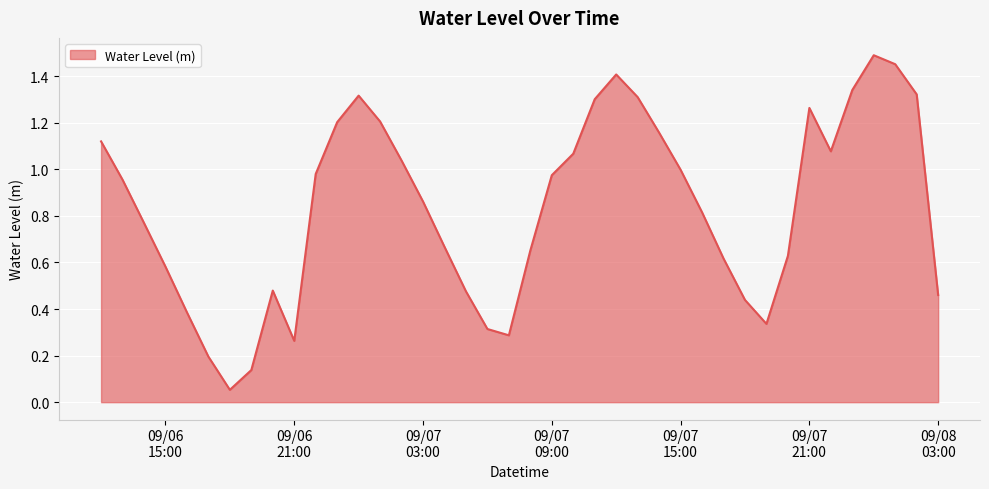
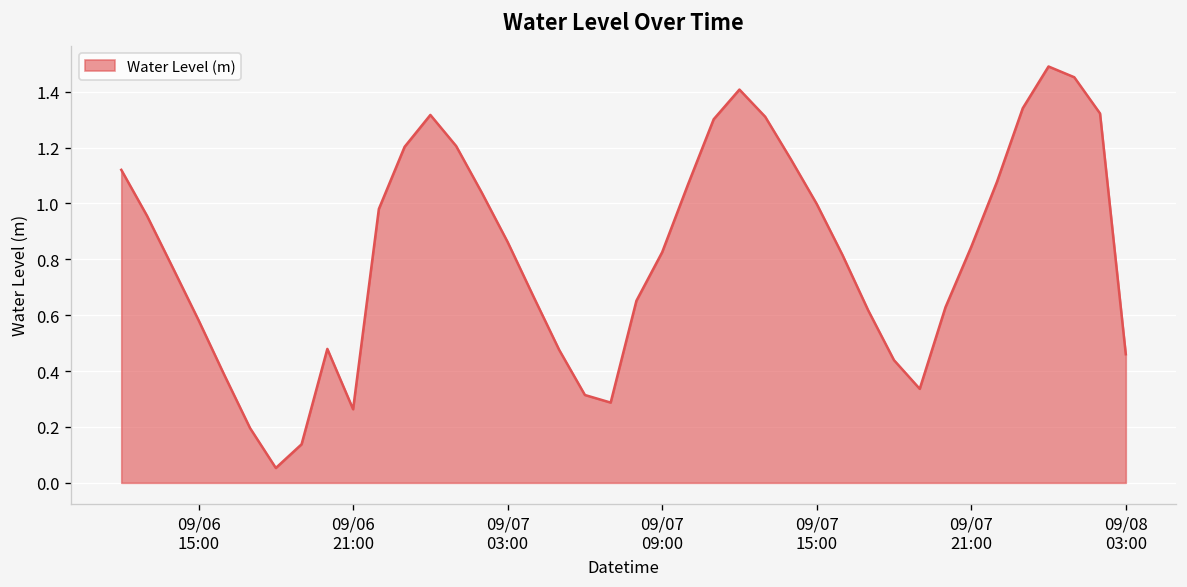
  {
    "09/06 15:00": 0.58,
    "09/06 21:00": 0.26,
    "09/07 03:00": 0.86,
-   "09/07 09:00": 0.97,
+   "09/07 09:00": 0.83,
    "09/07 15:00": 1.00,
-   "09/07 21:00": 1.26,
+   "09/07 21:00": 0.84,
    "09/08 03:00": 0.46
  }
